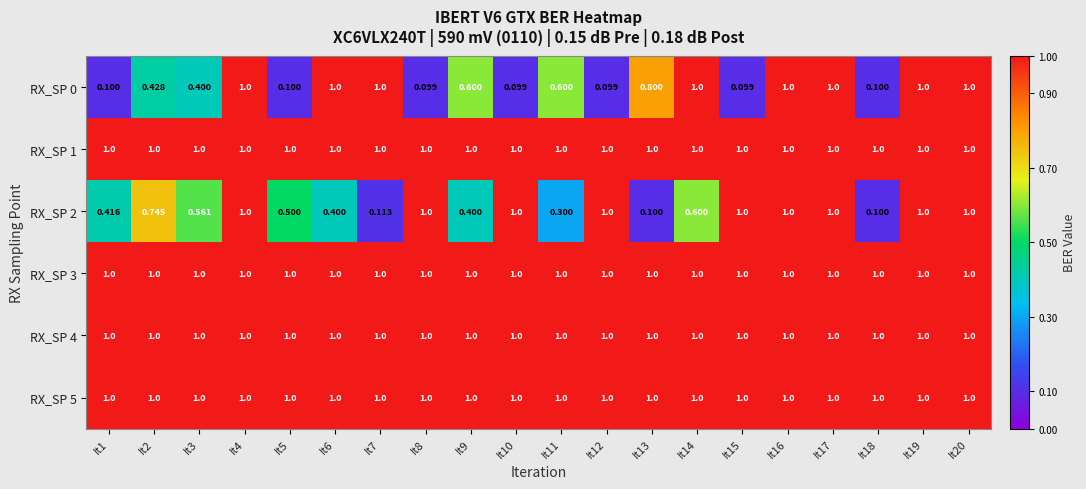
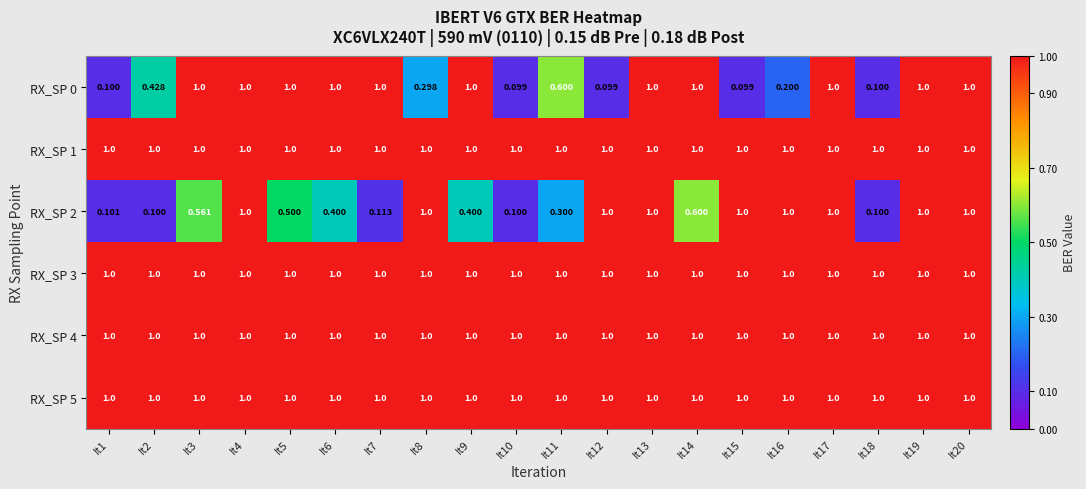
  {
    "RX_SP 0": {
      "It1": 0.100,
      "It2": 0.428,
-     "It3": 0.400,
+     "It3": 1.0,
      "It4": 1.0,
-     "It5": 0.100,
+     "It5": 1.0,
      "It6": 1.0,
      "It7": 1.0,
-     "It8": 0.099,
-     "It9": 0.600,
+     "It8": 0.298,
+     "It9": 1.0,
      "It10": 0.099,
      "It11": 0.600,
      "It12": 0.099,
-     "It13": 0.800,
+     "It13": 1.0,
      "It14": 1.0,
      "It15": 0.099,
-     "It16": 1.0,
+     "It16": 0.200,
      "It17": 1.0,
      "It18": 0.100,
      "It19": 1.0,
      "It20": 1.0
    },
    "RX_SP 1": {
      "It1": 1.0,
      "It2": 1.0,
      "It3": 1.0,
      "It4": 1.0,
      "It5": 1.0,
      "It6": 1.0,
      "It7": 1.0,
      "It8": 1.0,
      "It9": 1.0,
      "It10": 1.0,
      "It11": 1.0,
      "It12": 1.0,
      "It13": 1.0,
      "It14": 1.0,
      "It15": 1.0,
      "It16": 1.0,
      "It17": 1.0,
      "It18": 1.0,
      "It19": 1.0,
      "It20": 1.0
    },
    "RX_SP 2": {
-     "It1": 0.416,
-     "It2": 0.745,
+     "It1": 0.101,
+     "It2": 0.100,
      "It3": 0.561,
      "It4": 1.0,
      "It5": 0.500,
      "It6": 0.400,
      "It7": 0.113,
      "It8": 1.0,
      "It9": 0.400,
-     "It10": 1.0,
+     "It10": 0.100,
      "It11": 0.300,
      "It12": 1.0,
-     "It13": 0.100,
+     "It13": 1.0,
      "It14": 0.600,
      "It15": 1.0,
      "It16": 1.0,
      "It17": 1.0,
      "It18": 0.100,
      "It19": 1.0,
      "It20": 1.0
    },
    "RX_SP 3": {
      "It1": 1.0,
      "It2": 1.0,
      "It3": 1.0,
      "It4": 1.0,
      "It5": 1.0,
      "It6": 1.0,
      "It7": 1.0,
      "It8": 1.0,
      "It9": 1.0,
      "It10": 1.0,
      "It11": 1.0,
      "It12": 1.0,
      "It13": 1.0,
      "It14": 1.0,
      "It15": 1.0,
      "It16": 1.0,
      "It17": 1.0,
      "It18": 1.0,
      "It19": 1.0,
      "It20": 1.0
    },
    "RX_SP 4": {
      "It1": 1.0,
      "It2": 1.0,
      "It3": 1.0,
      "It4": 1.0,
      "It5": 1.0,
      "It6": 1.0,
      "It7": 1.0,
      "It8": 1.0,
      "It9": 1.0,
      "It10": 1.0,
      "It11": 1.0,
      "It12": 1.0,
      "It13": 1.0,
      "It14": 1.0,
      "It15": 1.0,
      "It16": 1.0,
      "It17": 1.0,
      "It18": 1.0,
      "It19": 1.0,
      "It20": 1.0
    },
    "RX_SP 5": {
      "It1": 1.0,
      "It2": 1.0,
      "It3": 1.0,
      "It4": 1.0,
      "It5": 1.0,
      "It6": 1.0,
      "It7": 1.0,
      "It8": 1.0,
      "It9": 1.0,
      "It10": 1.0,
      "It11": 1.0,
      "It12": 1.0,
      "It13": 1.0,
      "It14": 1.0,
      "It15": 1.0,
      "It16": 1.0,
      "It17": 1.0,
      "It18": 1.0,
      "It19": 1.0,
      "It20": 1.0
    }
  }
